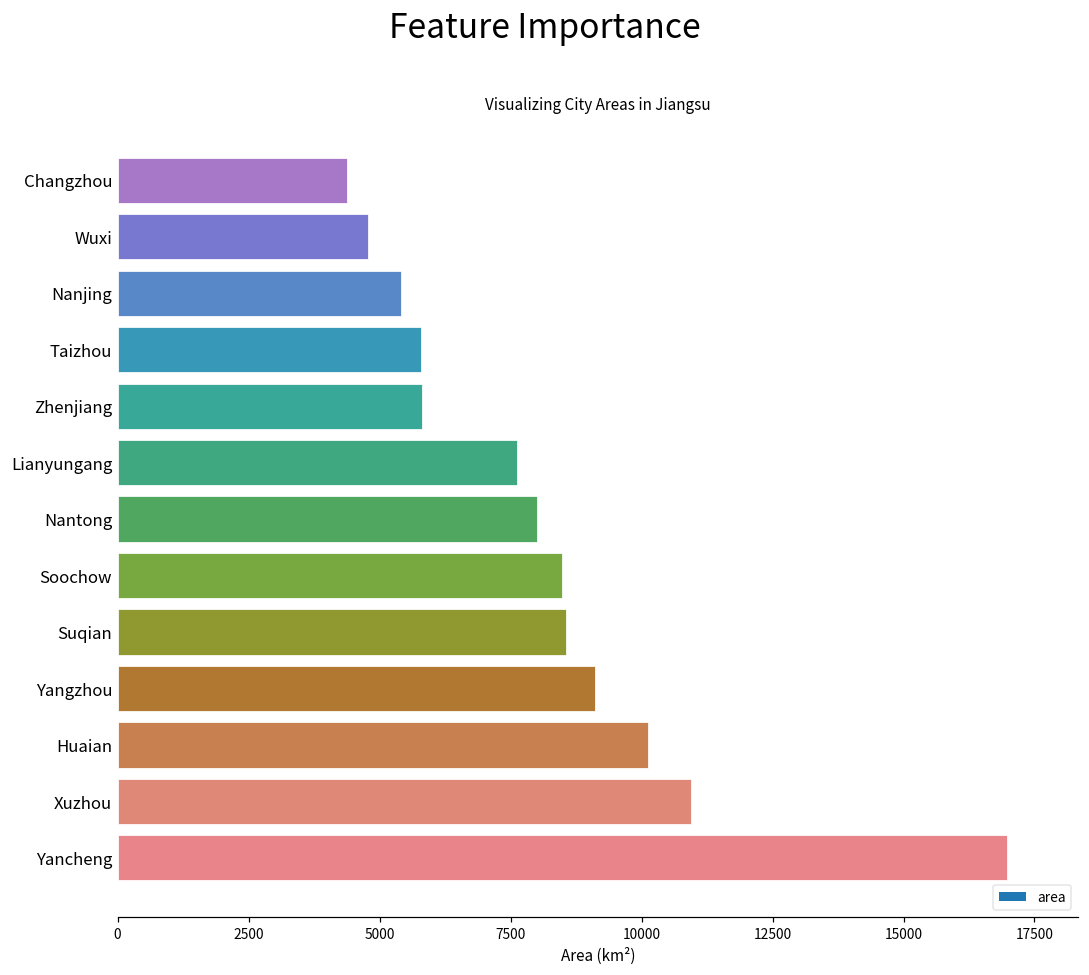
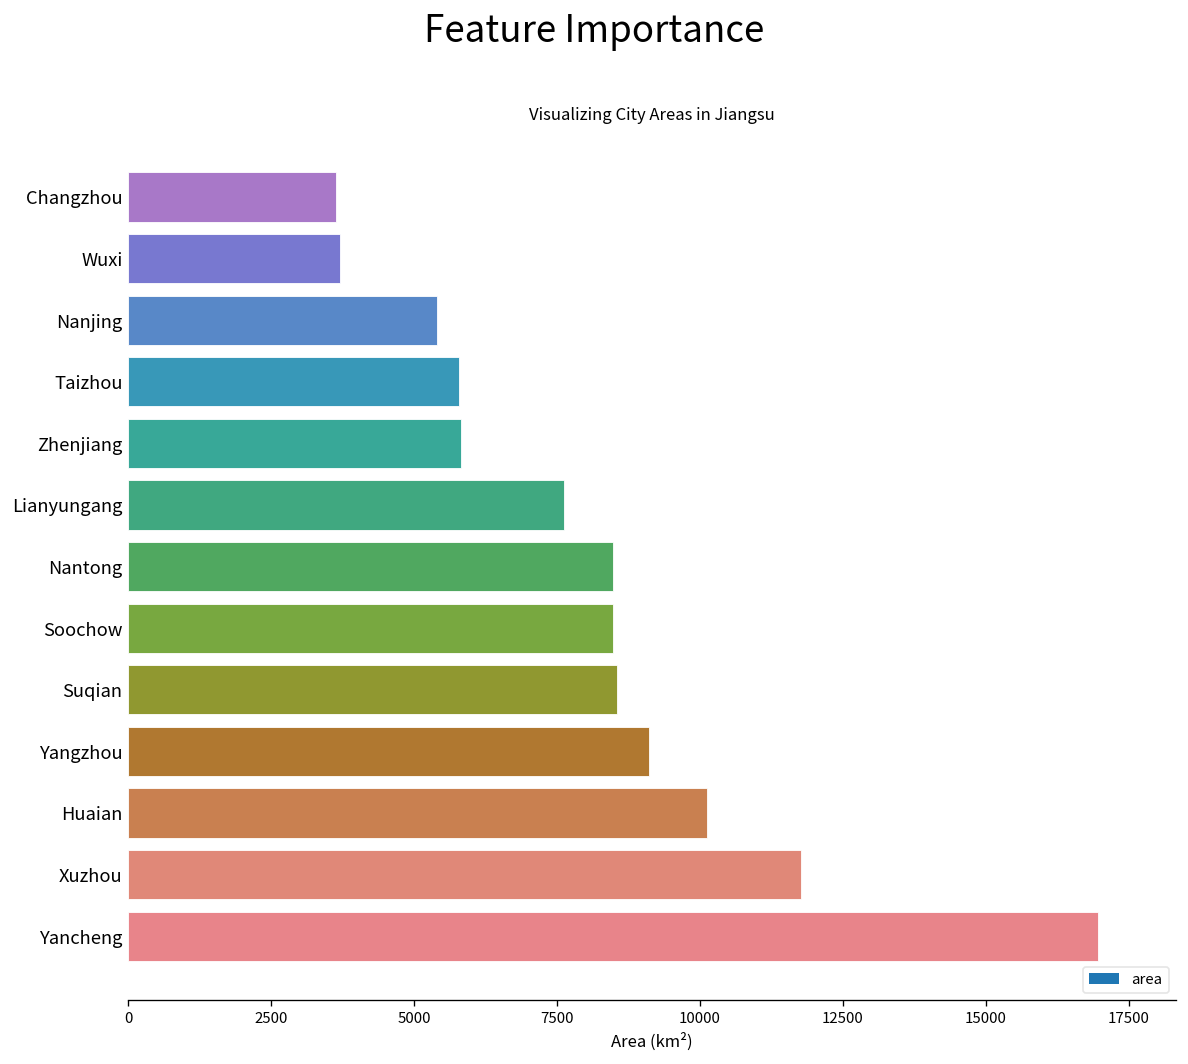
  {
-   "Changzhou": 4400,
-   "Wuxi": 4800,
+   "Changzhou": 3600,
+   "Wuxi": 3700,
    "Nanjing": 5400,
    "Taizhou": 5800,
    "Zhenjiang": 5800,
    "Lianyungang": 7600,
-   "Nantong": 8000,
+   "Nantong": 8500,
    "Soochow": 8500,
    "Suqian": 8600,
    "Yangzhou": 9100,
    "Huaian": 10100,
-   "Xuzhou": 10900,
+   "Xuzhou": 11800,
    "Yancheng": 17000
  }
